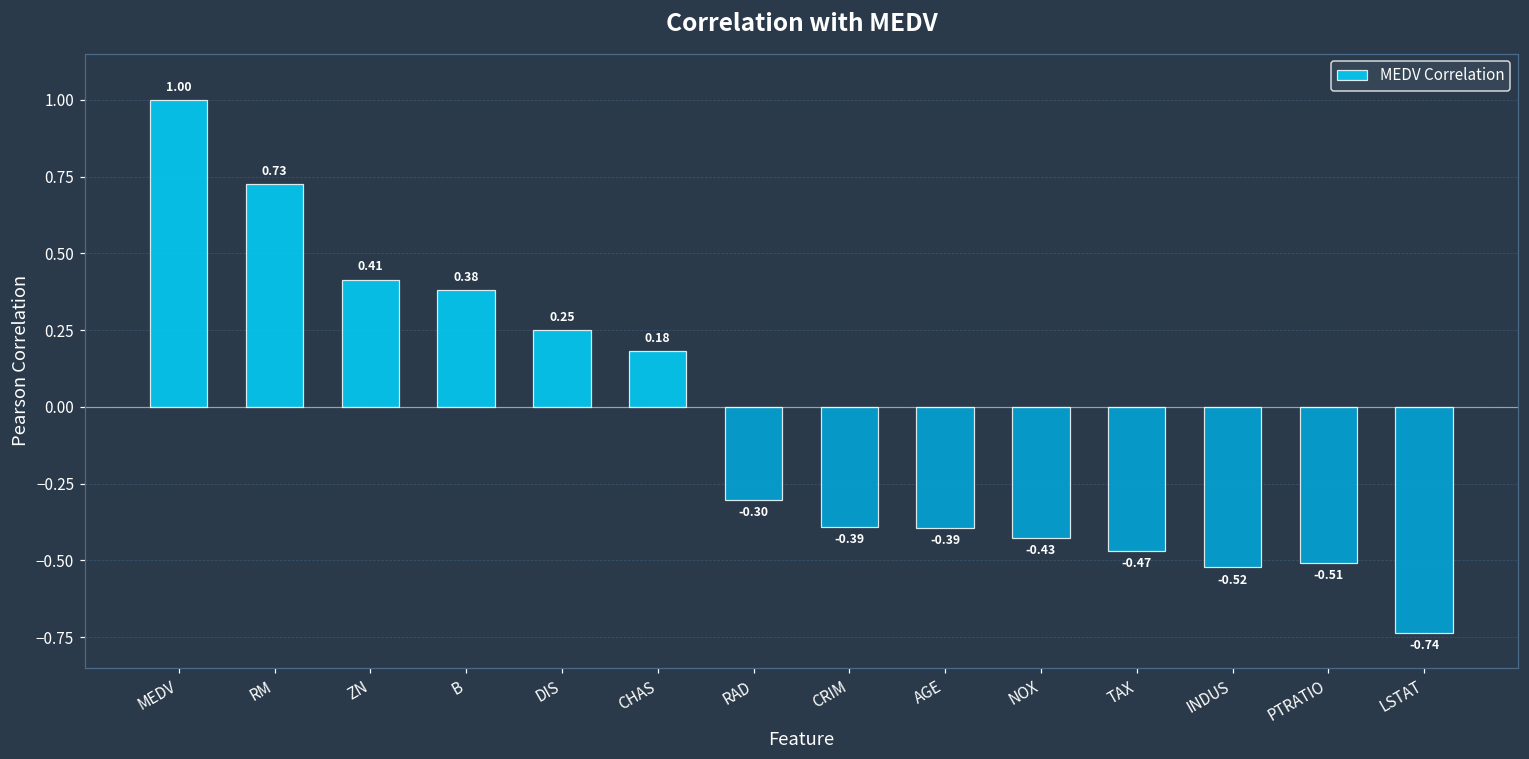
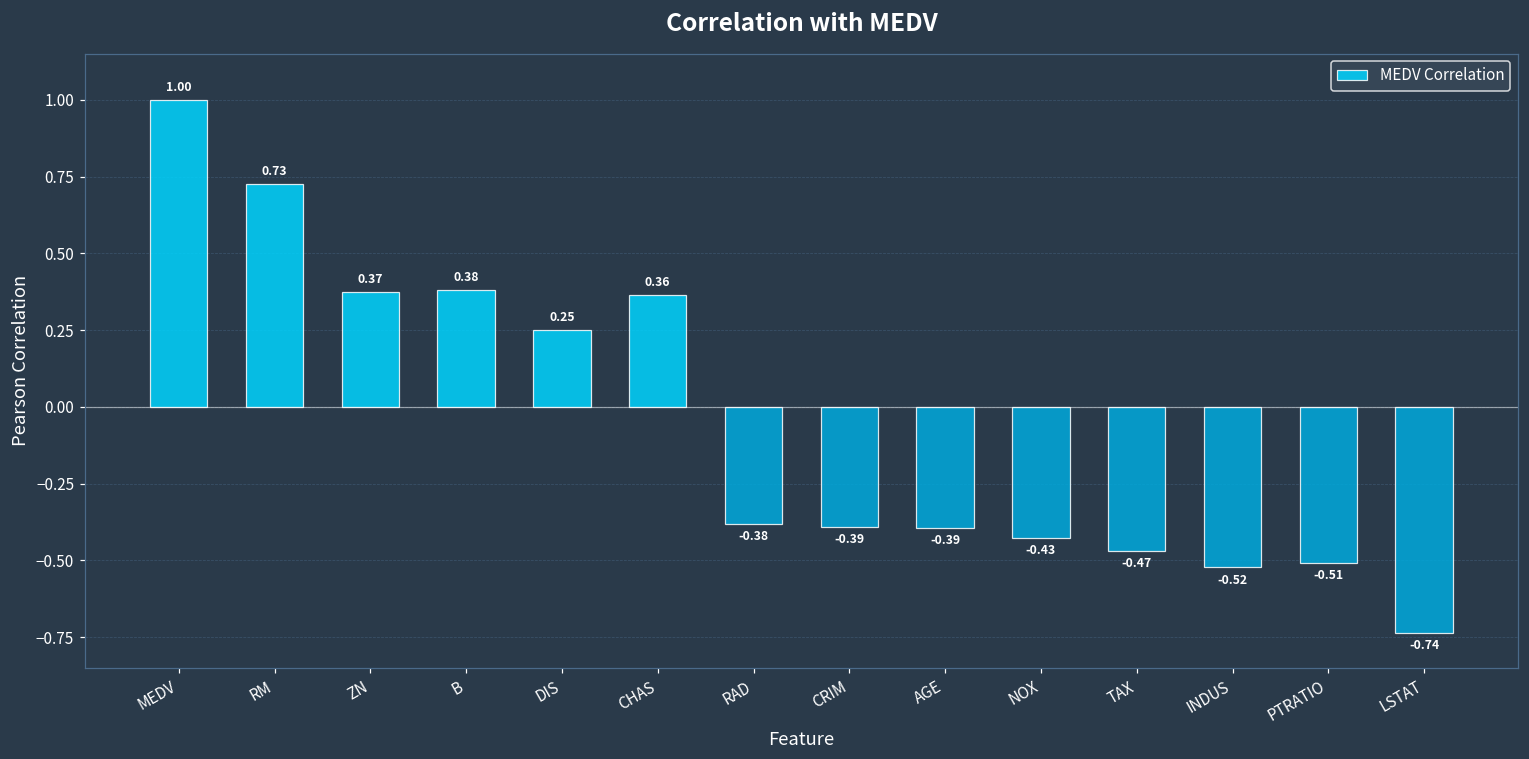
  {
    "MEDV": 1.00,
    "RM": 0.73,
-   "ZN": 0.41,
+   "ZN": 0.37,
    "B": 0.38,
    "DIS": 0.25,
-   "CHAS": 0.18,
-   "RAD": -0.30,
+   "CHAS": 0.36,
+   "RAD": -0.38,
    "CRIM": -0.39,
    "AGE": -0.39,
    "NOX": -0.43,
    "TAX": -0.47,
    "INDUS": -0.52,
    "PTRATIO": -0.51,
    "LSTAT": -0.74
  }
